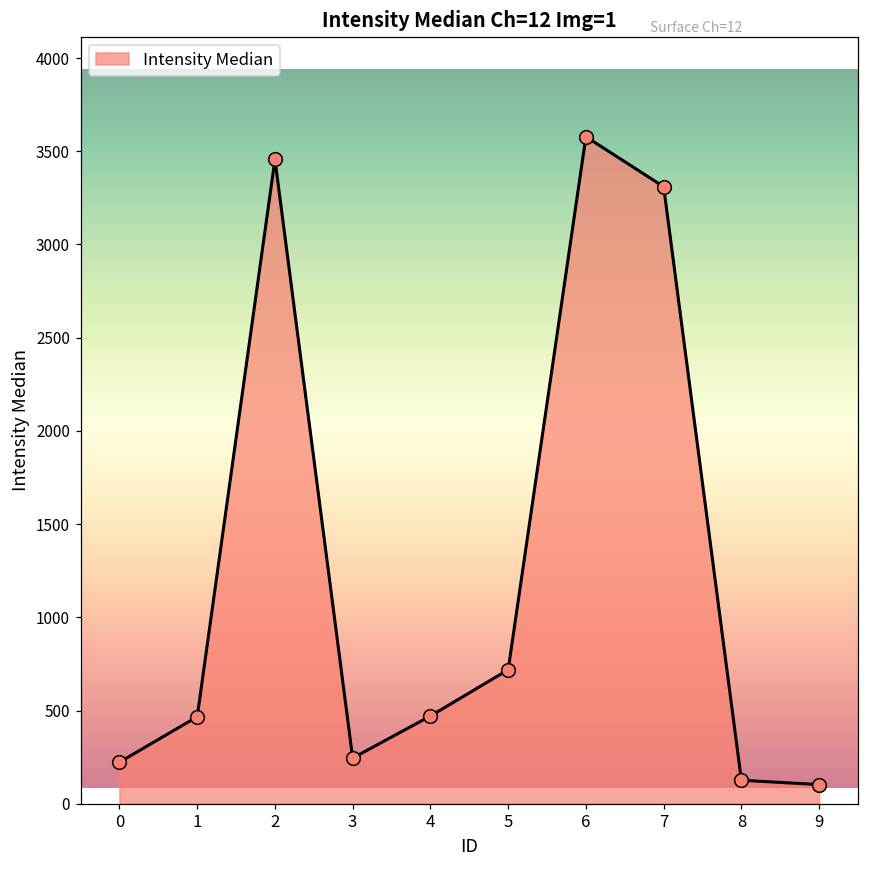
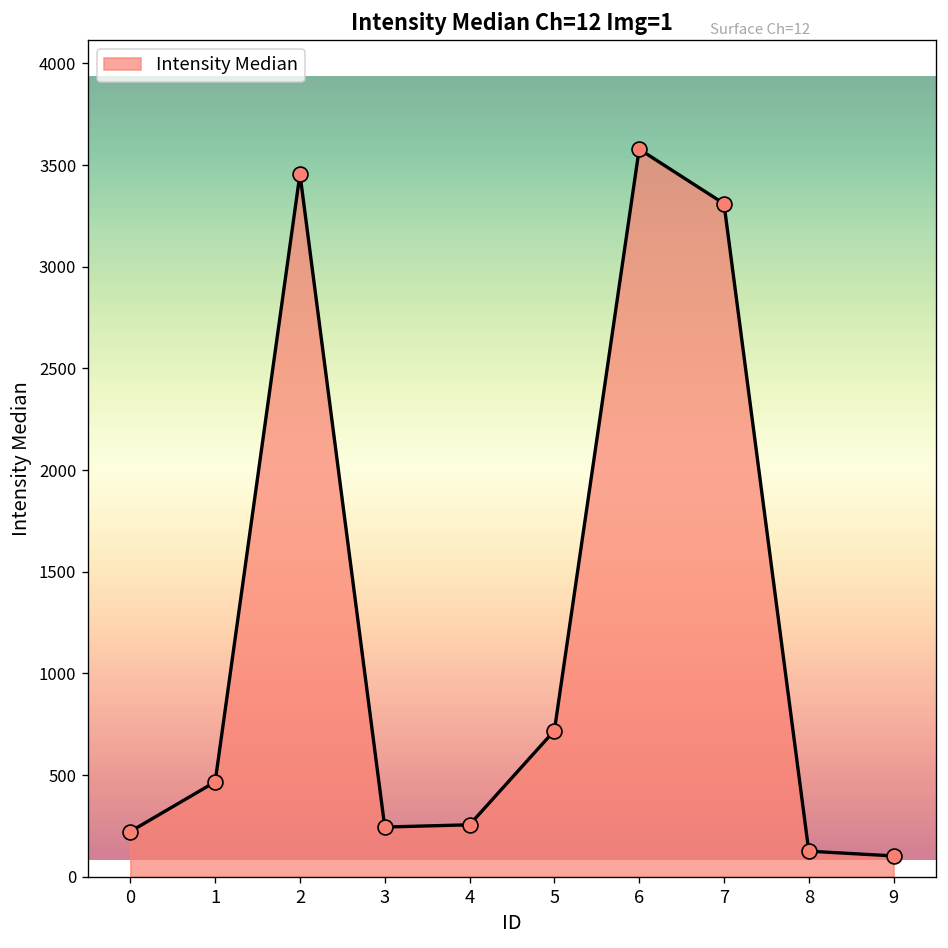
  {
    "0": 220,
    "1": 470,
    "2": 3460,
    "3": 250,
-   "4": 470,
+   "4": 260,
    "5": 720,
    "6": 3580,
    "7": 3310,
    "8": 130,
    "9": 100
  }
